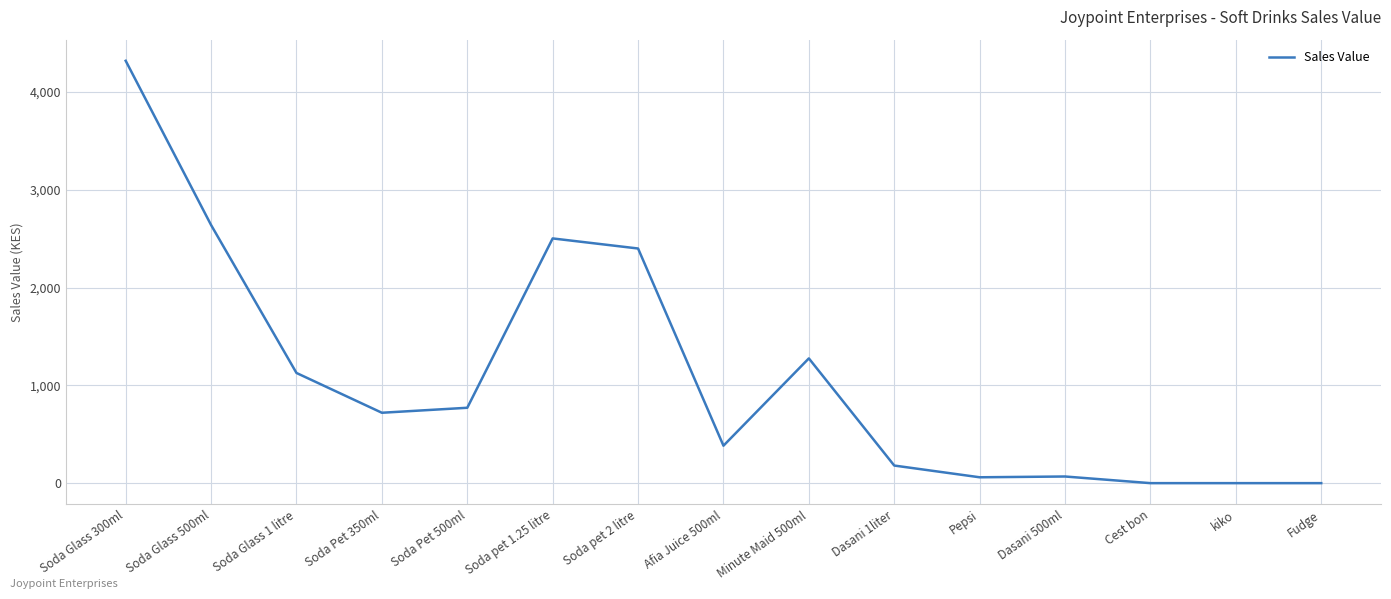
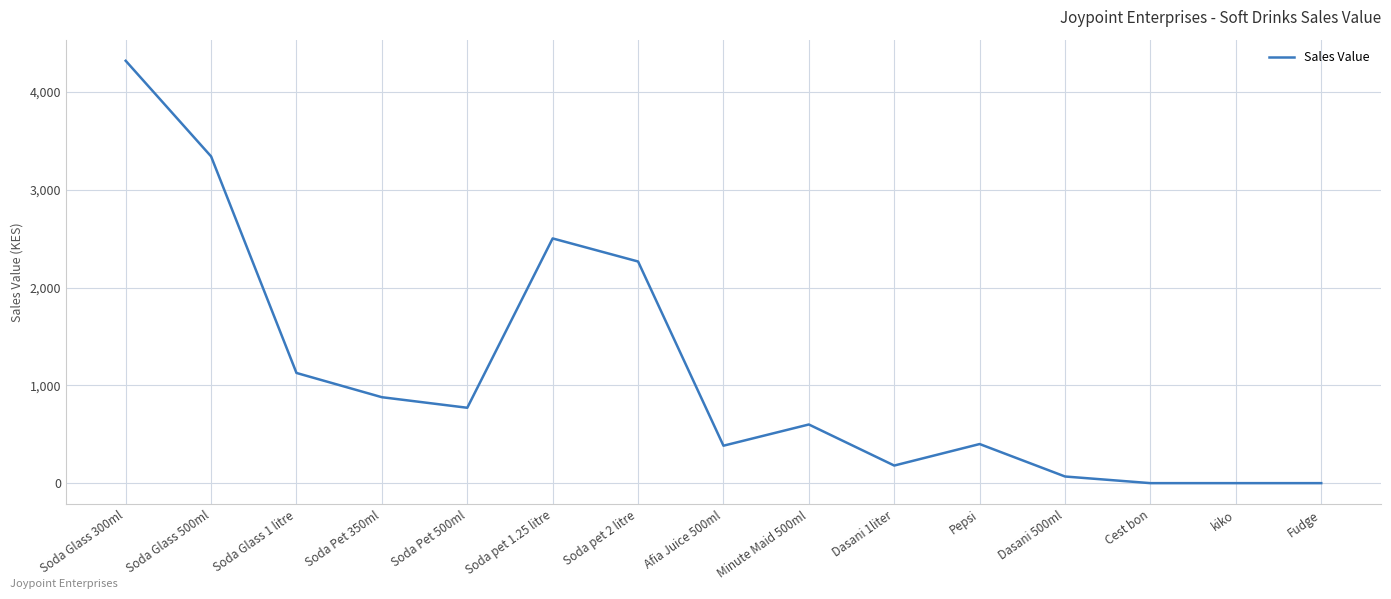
  {
    "Soda Glass 300ml": "4,300",
-   "Soda Glass 500ml": "2,600",
+   "Soda Glass 500ml": "3,300",
    "Soda Glass 1 litre": "1,100",
-   "Soda Pet 350ml": "700",
+   "Soda Pet 350ml": "900",
    "Soda Pet 500ml": "800",
    "Soda pet 1.25 litre": "2,500",
-   "Soda pet 2 litre": "2,400",
+   "Soda pet 2 litre": "2,300",
    "Afia Juice 500ml": "400",
-   "Minute Maid 500ml": "1,300",
+   "Minute Maid 500ml": "600",
    "Dasani 1liter": "200",
-   "Pepsi": "100",
+   "Pepsi": "400",
    "Dasani 500ml": "100",
    "Cest bon": "0",
    "kiko": "0",
    "Fudge": "0"
  }
